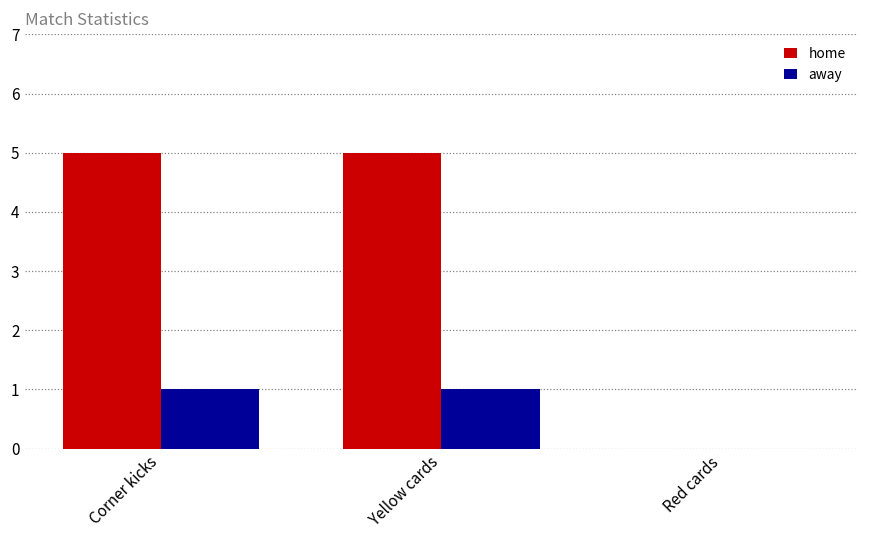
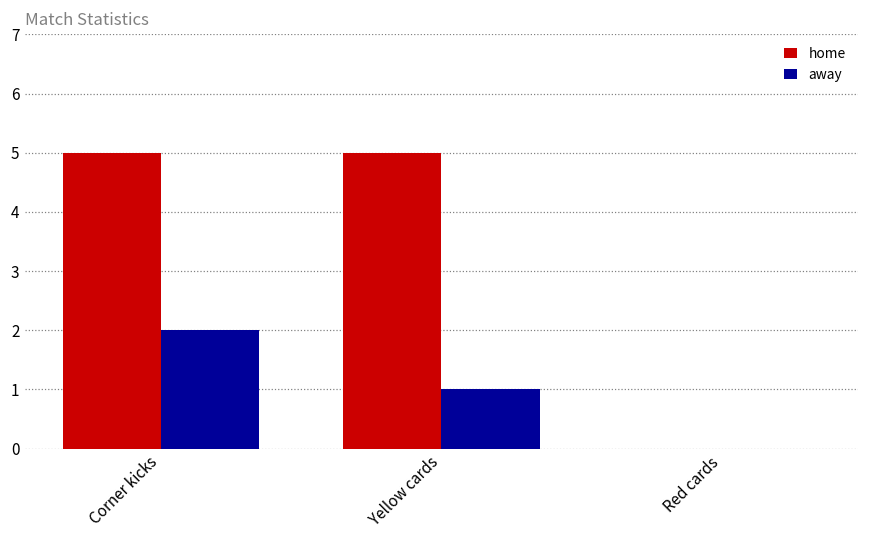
  {
    "home": {
      "Corner kicks": 5,
      "Yellow cards": 5,
      "Red cards": 0
    },
    "away": {
-     "Corner kicks": 1,
+     "Corner kicks": 2,
      "Yellow cards": 1,
      "Red cards": 0
    }
  }
